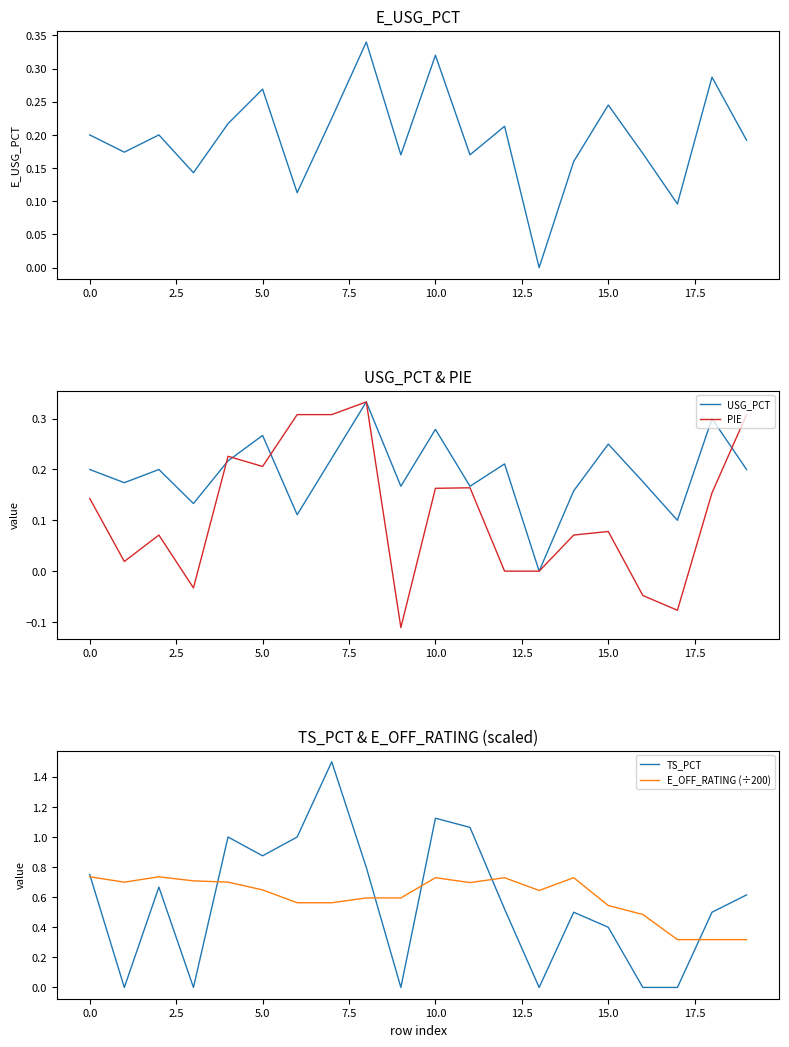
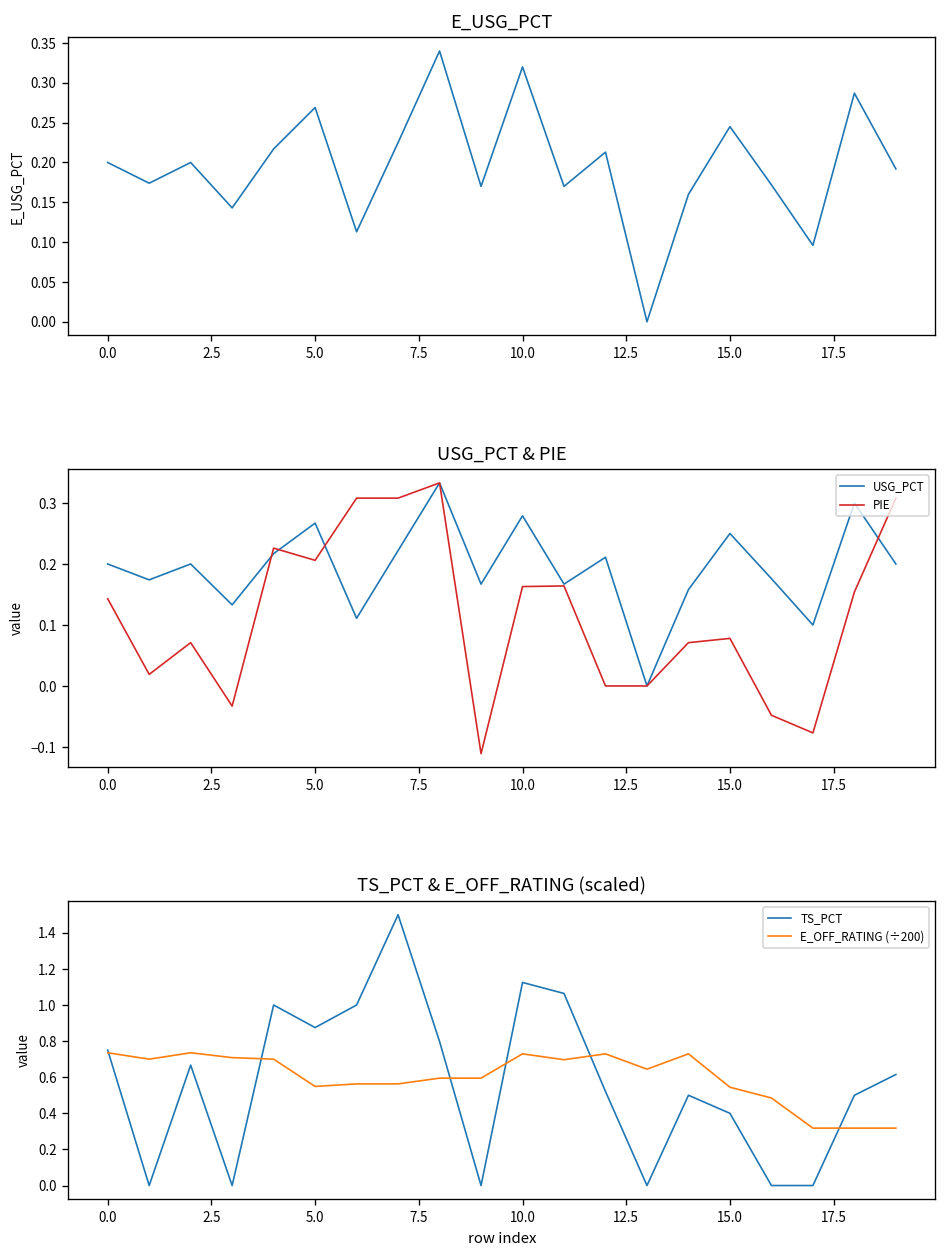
  {
    "E_USG_PCT": {
      "0.0": 0.20,
      "5.0": 0.27,
      "10.0": 0.32,
      "15.0": 0.25
    },
    "USG_PCT & PIE": {
      "USG_PCT": {
        "0.0": 0.20,
        "5.0": 0.27,
        "10.0": 0.28,
        "15.0": 0.25
      },
      "PIE": {
        "0.0": 0.14,
        "5.0": 0.21,
        "10.0": 0.16,
        "15.0": 0.08
      }
    },
    "TS_PCT & E_OFF_RATING (scaled)": {
      "TS_PCT": {
        "5.0": 0.88,
        "10.0": 1.13,
        "15.0": 0.40
      },
      "E_OFF_RATING (÷200)": {
-       "5.0": 0.65,
+       "5.0": 0.55,
        "10.0": 0.73,
        "15.0": 0.54
      }
    }
  }
